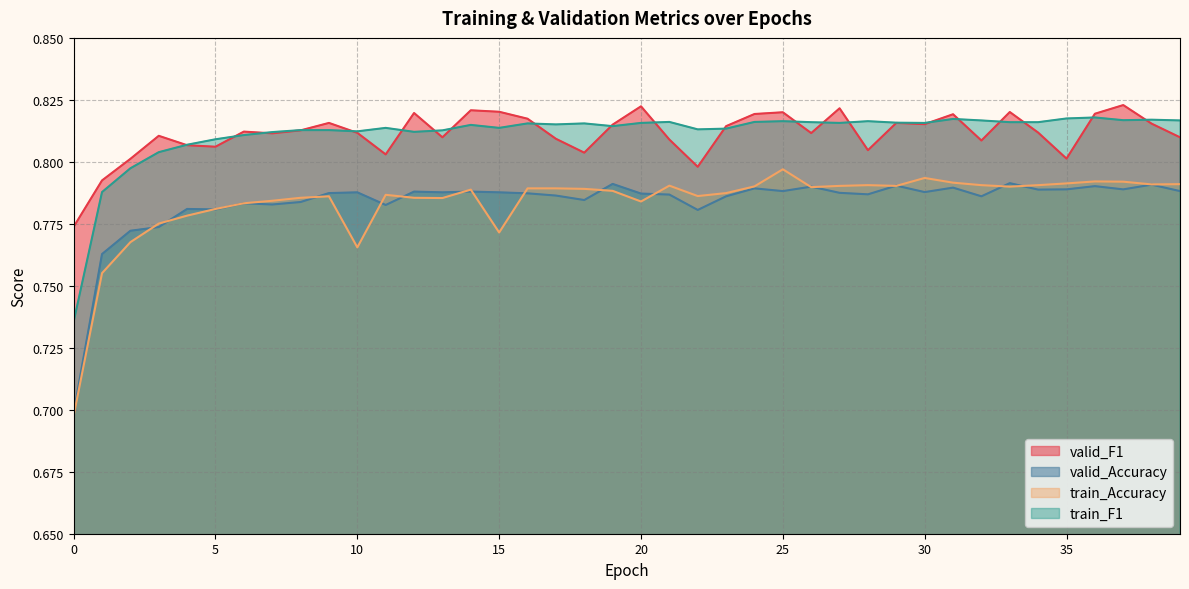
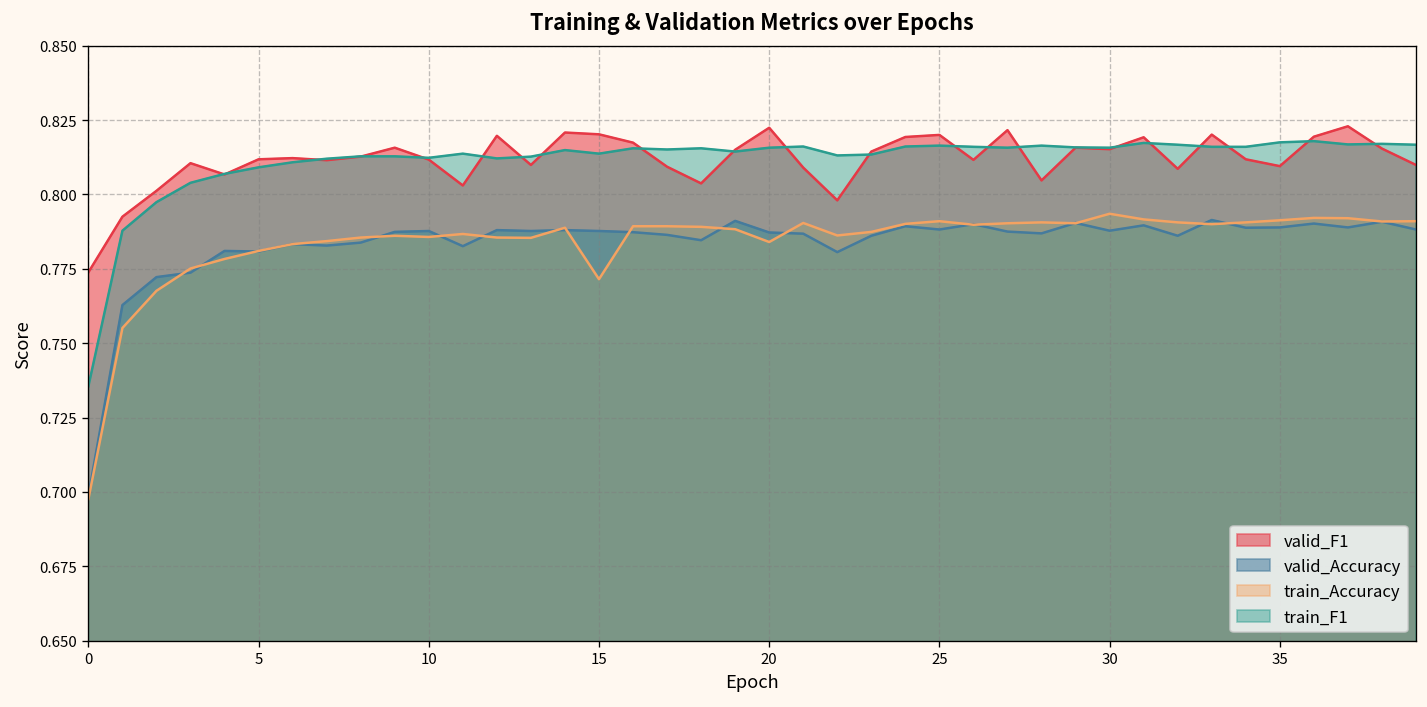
  {
    "valid_F1": {
      "0": 0.774,
-     "5": 0.806,
+     "5": 0.812,
      "15": 0.820,
      "20": 0.822,
      "25": 0.820,
-     "35": 0.801
+     "35": 0.810
    },
    "train_Accuracy": {
      "0": 0.698,
-     "10": 0.766,
+     "10": 0.786,
      "15": 0.772,
      "20": 0.784,
-     "25": 0.797,
+     "25": 0.791,
      "30": 0.794,
      "35": 0.791
    }
  }
